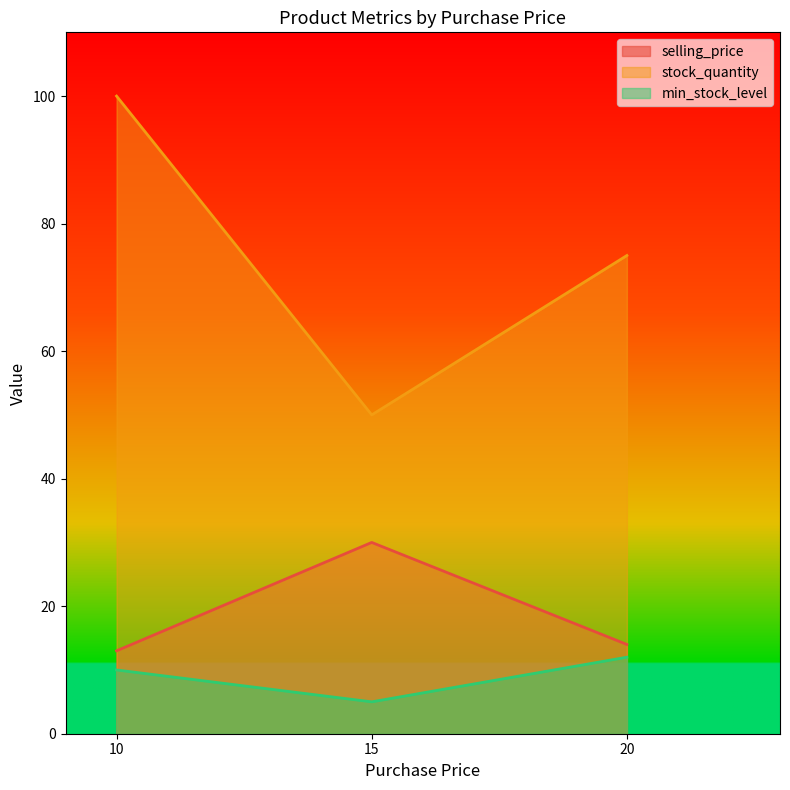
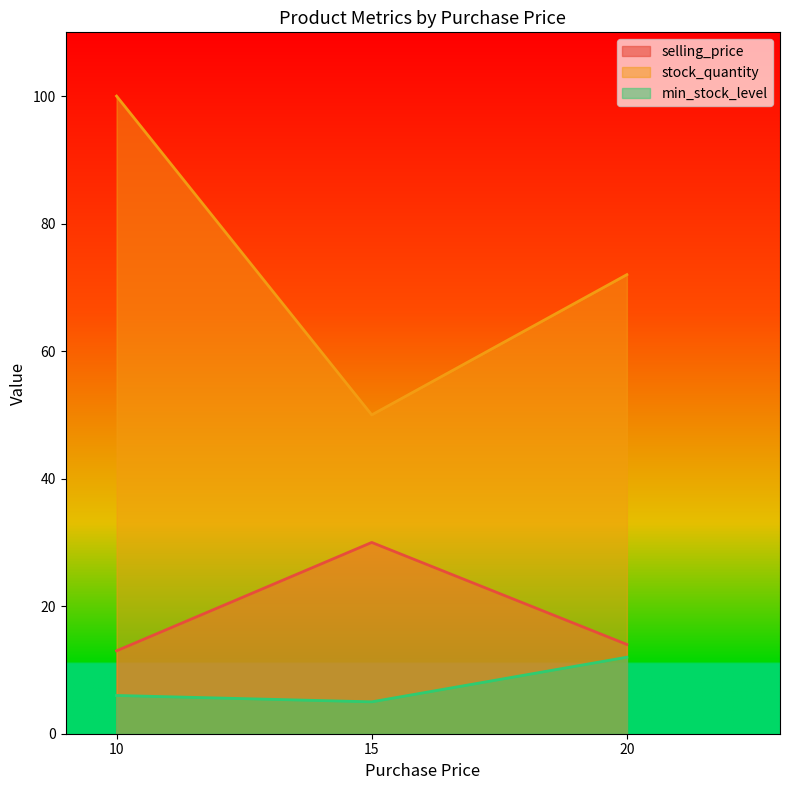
  {
    "selling_price": {
      "10": 13,
      "15": 30,
      "20": 14
    },
    "stock_quantity": {
      "10": 100,
      "15": 50,
-     "20": 75
+     "20": 72
    },
    "min_stock_level": {
-     "10": 10,
+     "10": 6,
      "15": 5,
      "20": 12
    }
  }
